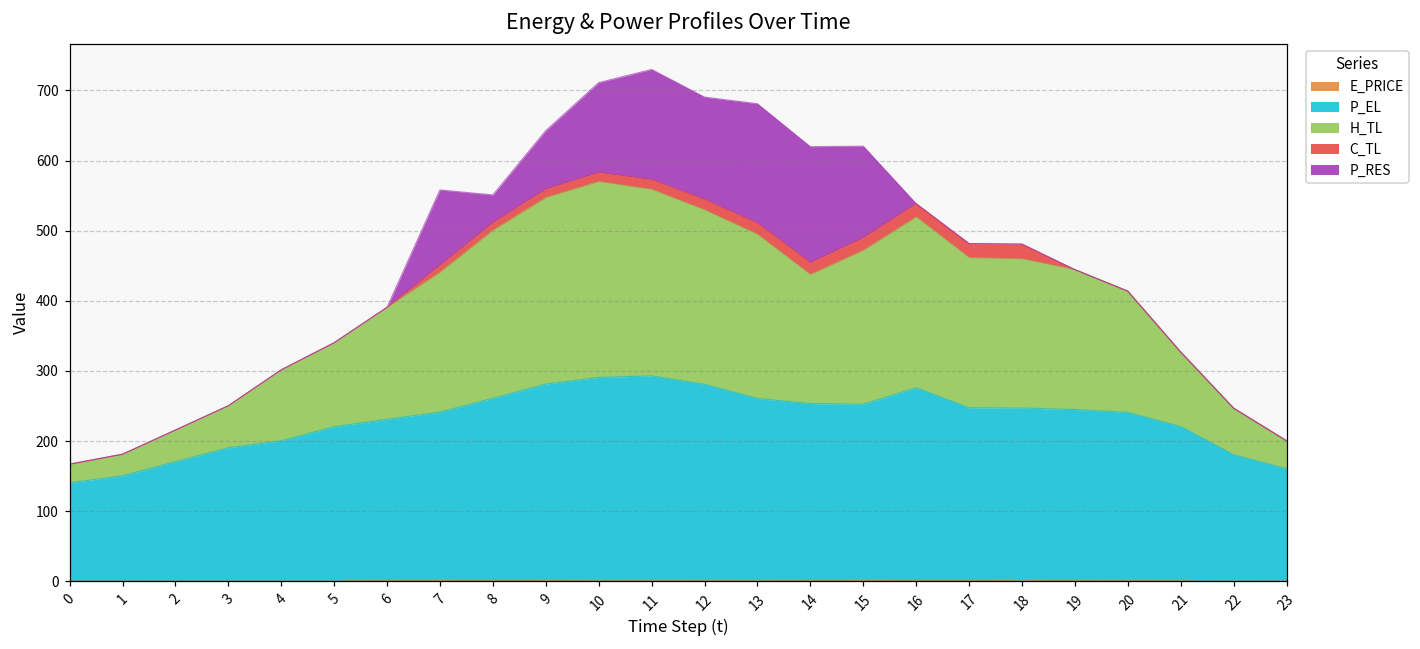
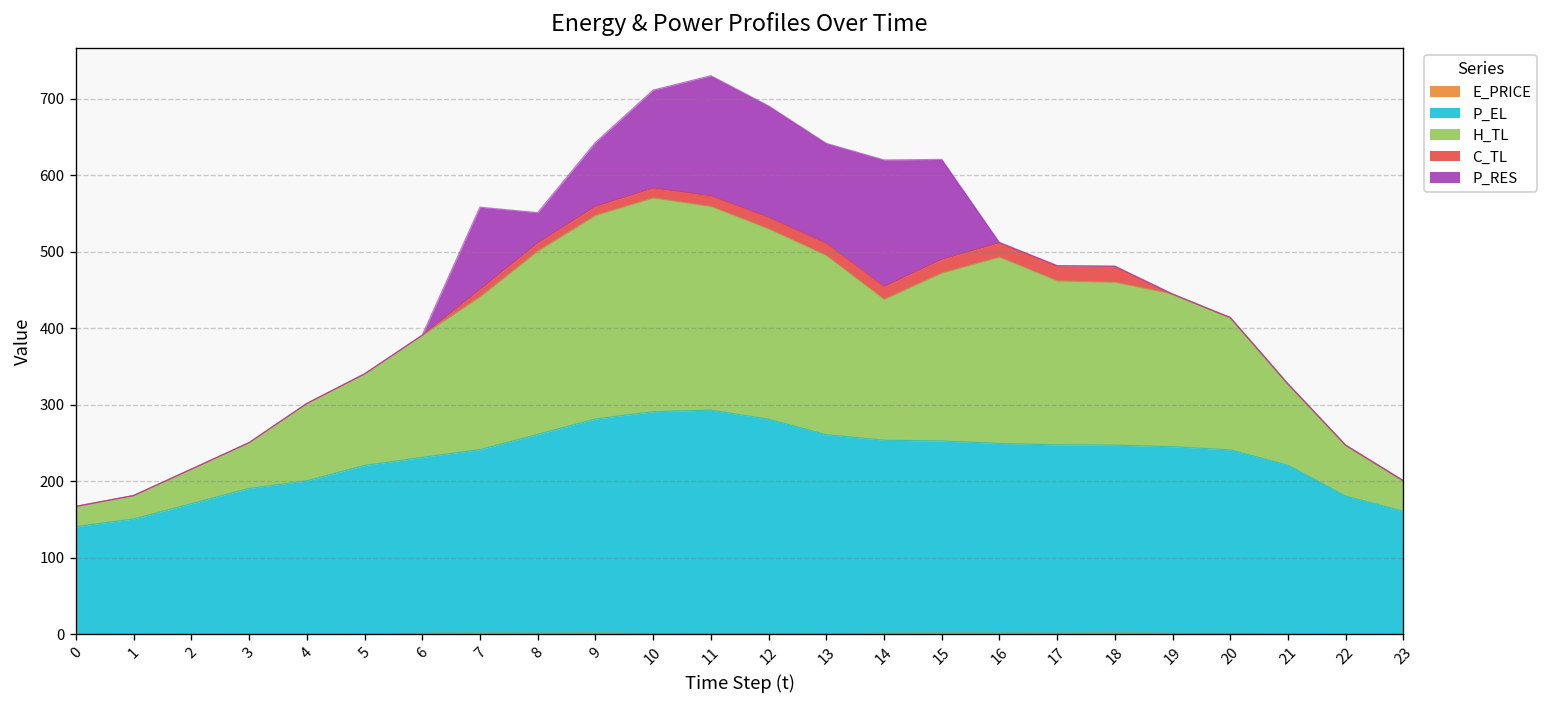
  {
    "E_PRICE": {
      "0": 0,
      "1": 0,
      "2": 0,
      "3": 0,
      "4": 0,
      "5": 0,
      "6": 0,
      "7": 0,
      "8": 0,
      "9": 0,
      "10": 0,
      "11": 0,
      "12": 0,
      "13": 0,
      "14": 0,
      "15": 0,
      "16": 0,
      "17": 0,
      "18": 0,
      "19": 0,
      "20": 0,
      "21": 0,
      "22": 0,
      "23": 0
    },
    "P_EL": {
      "0": 140,
      "1": 150,
      "2": 170,
      "3": 190,
      "4": 200,
      "5": 220,
      "6": 230,
      "7": 240,
      "8": 260,
      "9": 280,
      "10": 290,
      "11": 290,
      "12": 280,
      "13": 260,
      "14": 250,
      "15": 250,
-     "16": 270,
+     "16": 250,
      "17": 250,
      "18": 250,
      "19": 240,
      "20": 240,
      "21": 220,
      "22": 180,
      "23": 160
    },
    "H_TL": {
      "7": 200,
      "8": 240,
      "9": 270,
      "10": 280,
      "11": 270,
      "12": 250,
      "13": 230,
      "14": 180,
      "15": 220,
      "16": 240,
      "17": 210,
      "18": 210
    },
    "C_TL": {
      "7": 10,
      "8": 10,
      "9": 10,
      "10": 10,
      "11": 10,
      "12": 20,
      "13": 20,
      "14": 20,
      "15": 20
    },
    "P_RES": {
      "7": 110,
      "8": 40,
      "9": 80,
      "10": 130,
      "11": 160,
      "12": 150,
-     "13": 170,
+     "13": 130,
      "14": 170,
      "15": 130
    }
  }
